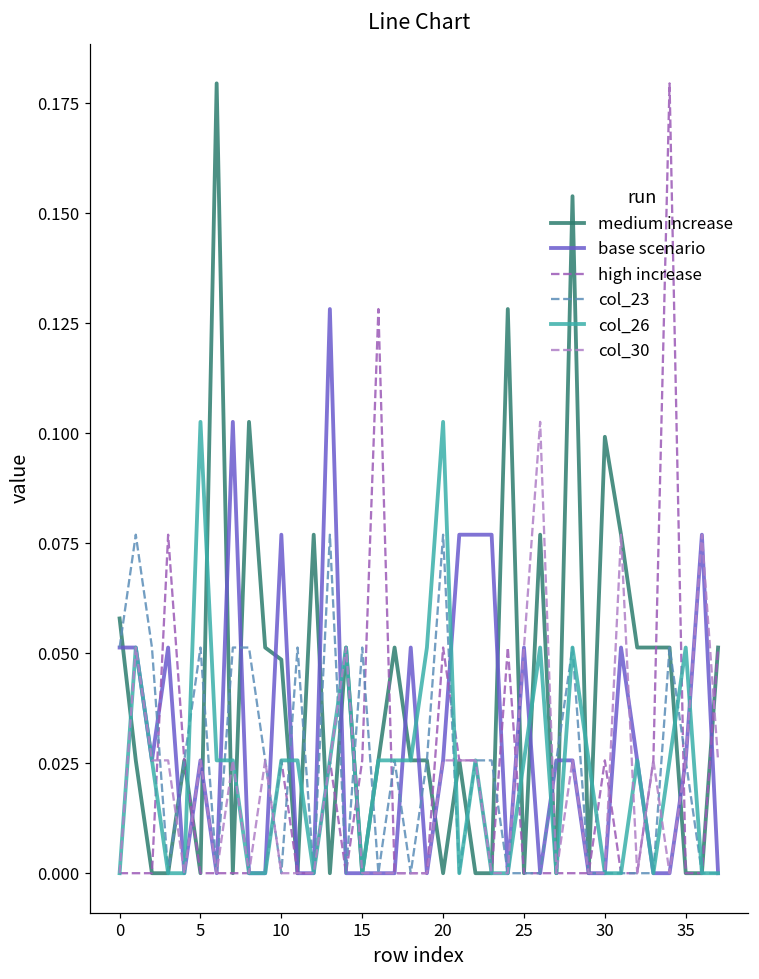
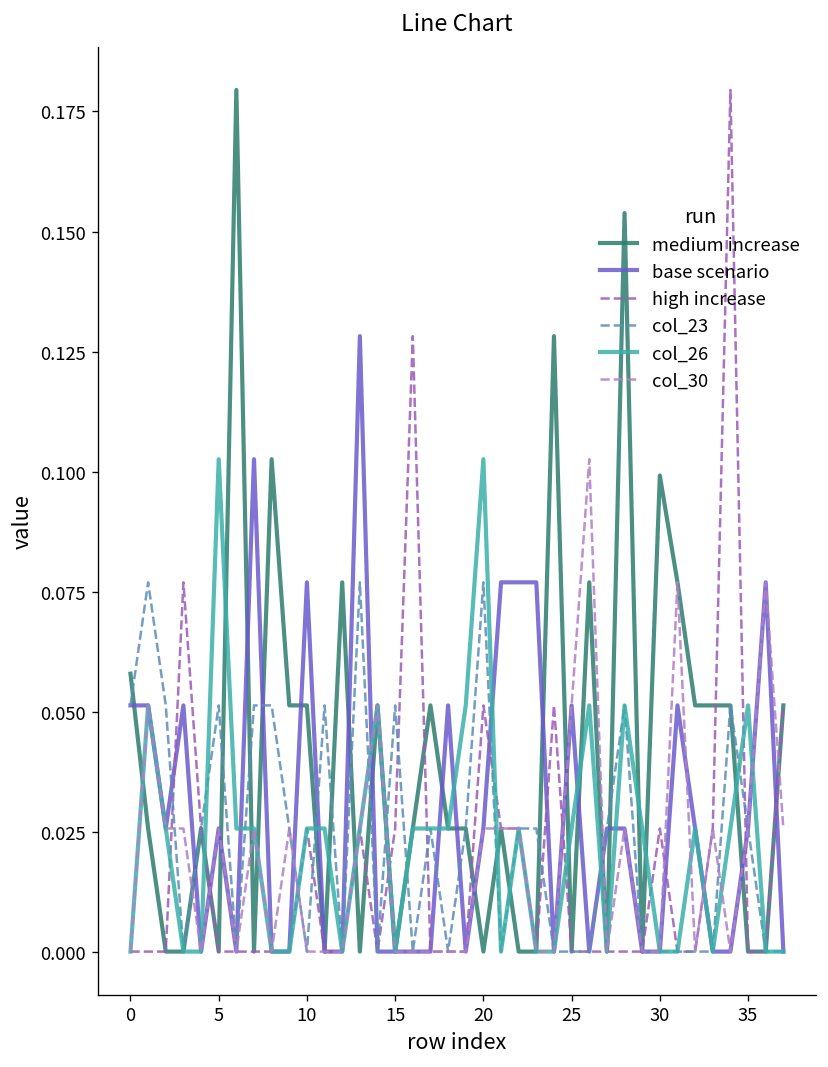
  {
    "medium increase": {
      "0": 0.058,
-     "10": 0.049,
+     "10": 0.051,
      "20": 0.000,
      "30": 0.099
    }
  }
